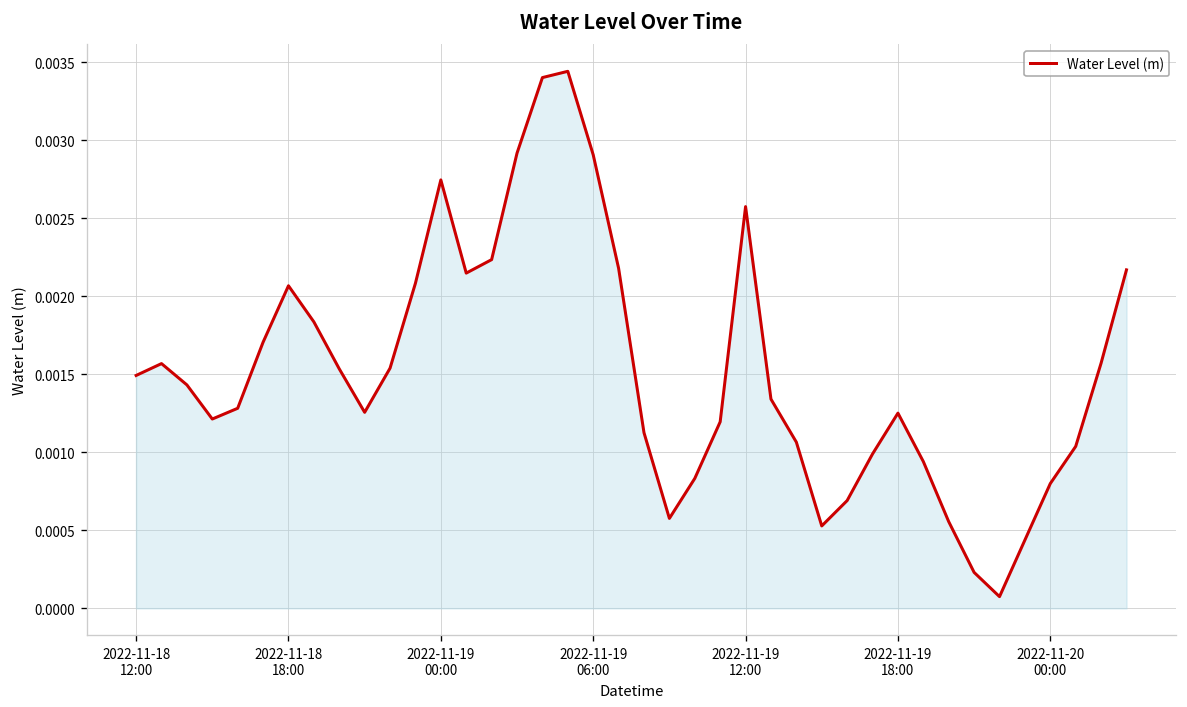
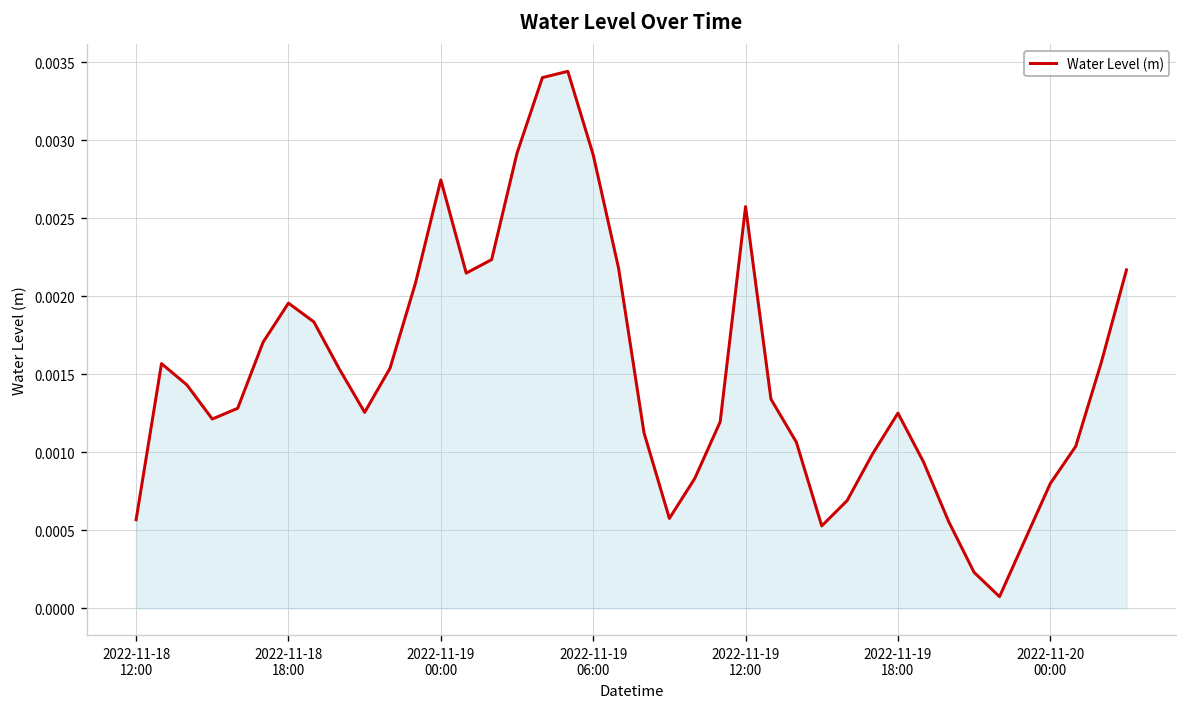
  {
-   "2022-11-18 12:00": 0.00149,
-   "2022-11-18 18:00": 0.00207,
+   "2022-11-18 12:00": 0.00057,
+   "2022-11-18 18:00": 0.00196,
    "2022-11-19 00:00": 0.00275,
    "2022-11-19 06:00": 0.00291,
    "2022-11-19 12:00": 0.00257,
    "2022-11-19 18:00": 0.00125,
    "2022-11-20 00:00": 0.00080
  }
